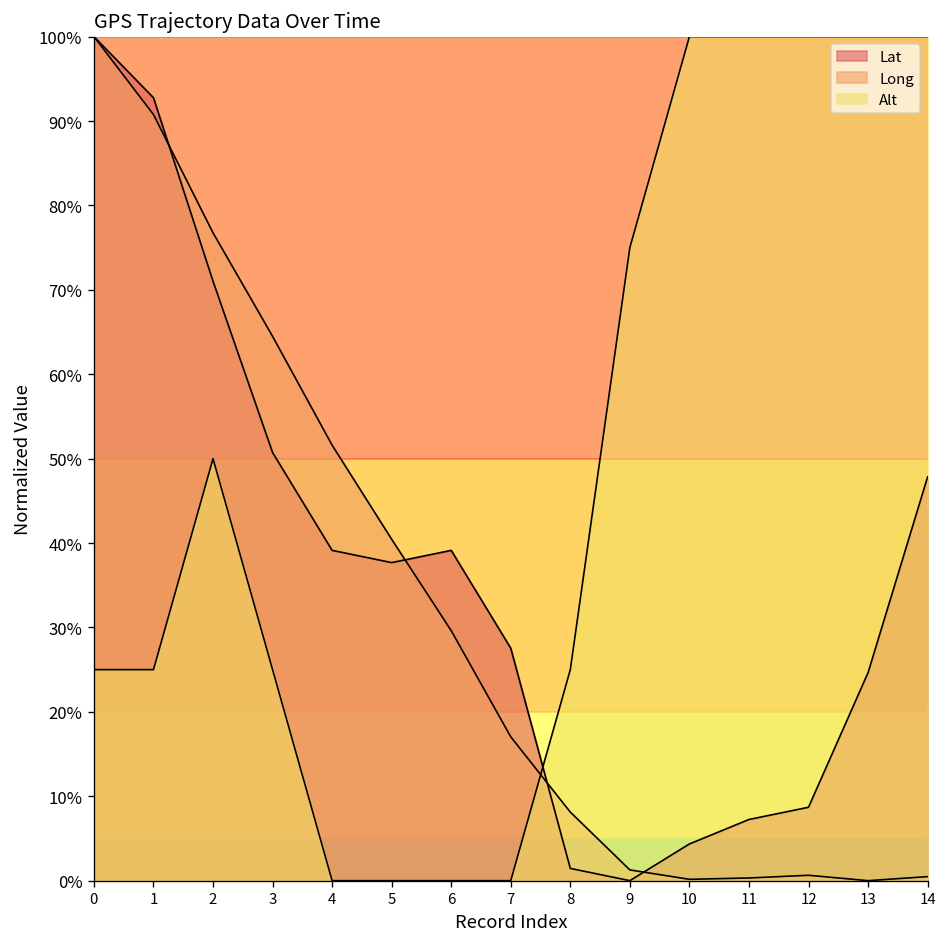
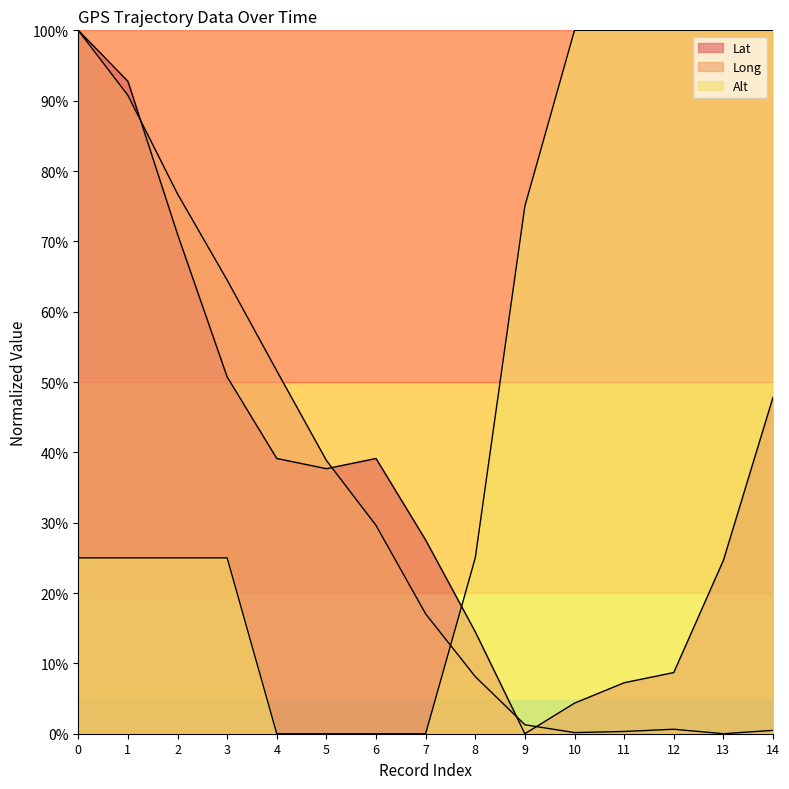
  {
    "Lat": {
      "1": "93%",
      "2": "71%",
      "3": "51%",
      "4": "39%",
      "5": "38%",
      "6": "39%",
      "7": "28%",
-     "8": "1%",
+     "8": "14%",
      "9": "0%",
      "10": "4%",
      "11": "7%",
      "12": "9%",
      "13": "25%",
      "14": "48%"
    },
    "Long": {
      "1": "91%",
      "2": "77%",
      "3": "64%",
      "4": "52%",
-     "5": "40%",
+     "5": "39%",
      "6": "30%",
      "7": "17%",
      "8": "8%",
      "9": "1%",
      "10": "0%",
      "11": "0%",
      "12": "1%",
      "13": "0%",
      "14": "0%"
    },
    "Alt": {
      "0": "25%",
      "1": "25%",
-     "2": "50%",
+     "2": "25%",
      "3": "25%",
      "4": "0%",
      "5": "0%",
      "6": "0%",
      "7": "0%",
      "8": "25%",
      "9": "75%",
      "10": "100%",
      "11": "100%",
      "12": "100%",
      "13": "100%",
      "14": "100%"
    }
  }
